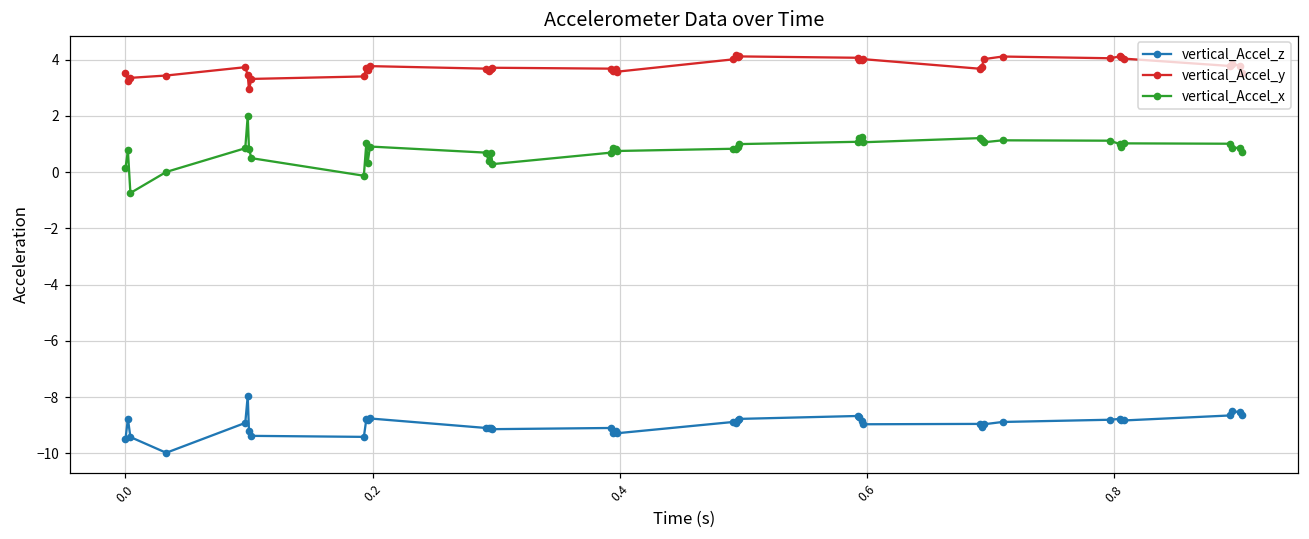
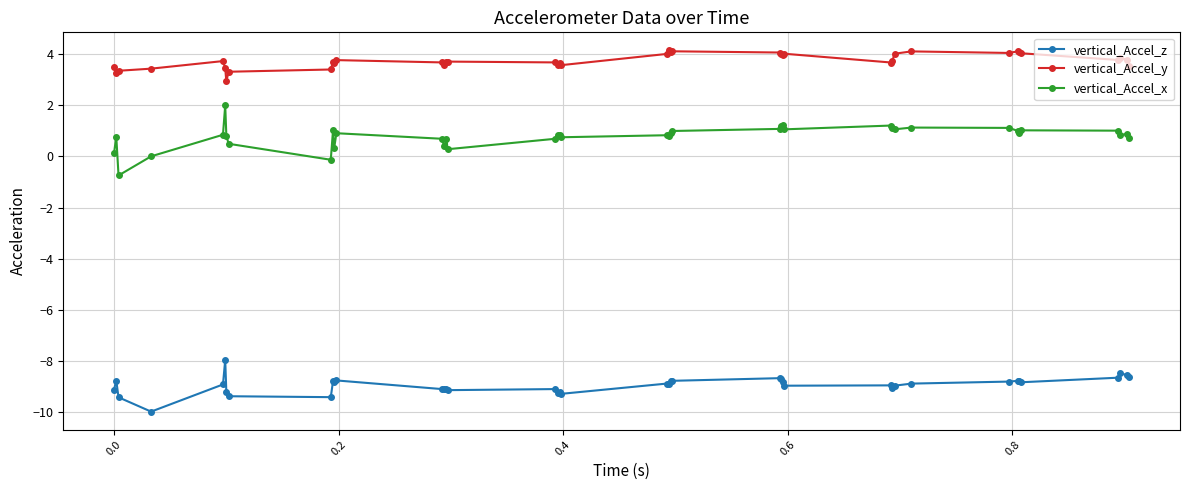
  {
    "vertical_Accel_z": {
-     "0.0": -9.5
+     "0.0": -9.1
    },
    "vertical_Accel_y": {
      "0.0": 3.5
    },
    "vertical_Accel_x": {
      "0.0": 0.1
    }
  }
